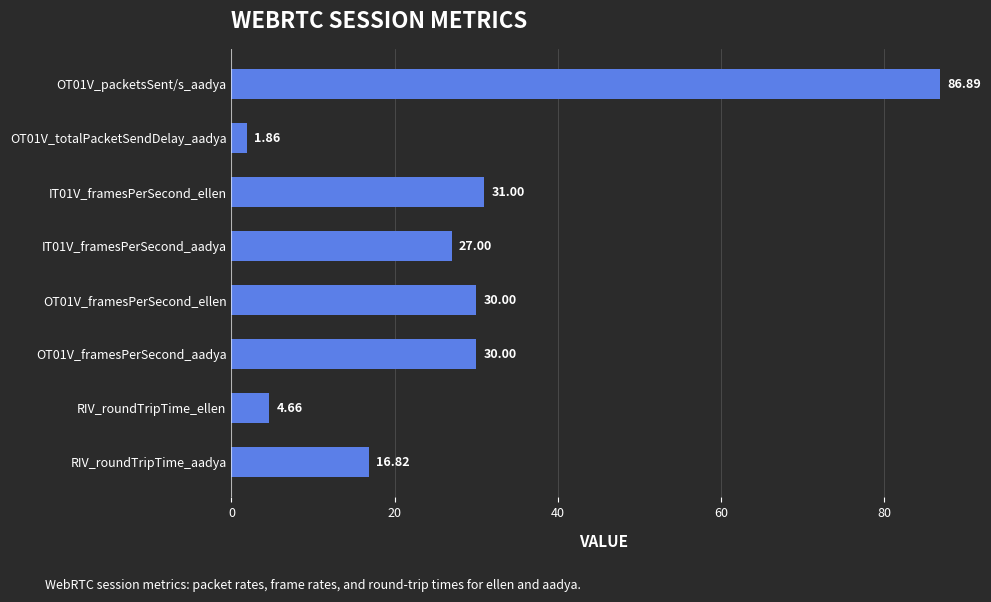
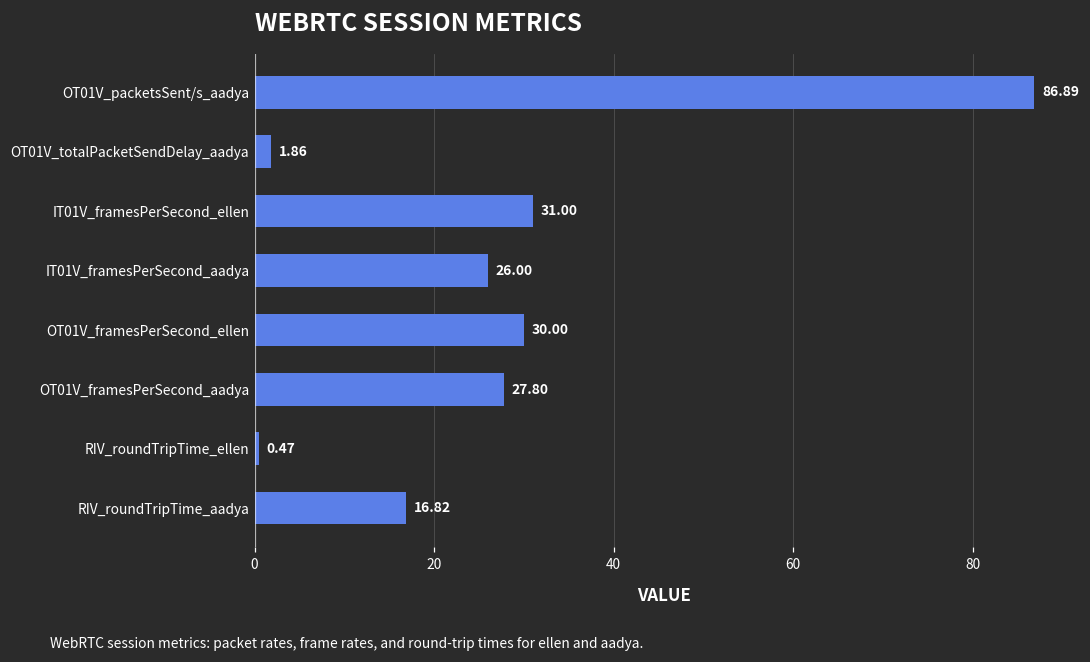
  {
    "OT01V_packetsSent/s_aadya": 86.89,
    "OT01V_totalPacketSendDelay_aadya": 1.86,
    "IT01V_framesPerSecond_ellen": 31.00,
-   "IT01V_framesPerSecond_aadya": 27.00,
+   "IT01V_framesPerSecond_aadya": 26.00,
    "OT01V_framesPerSecond_ellen": 30.00,
-   "OT01V_framesPerSecond_aadya": 30.00,
-   "RIV_roundTripTime_ellen": 4.66,
+   "OT01V_framesPerSecond_aadya": 27.80,
+   "RIV_roundTripTime_ellen": 0.47,
    "RIV_roundTripTime_aadya": 16.82
  }
